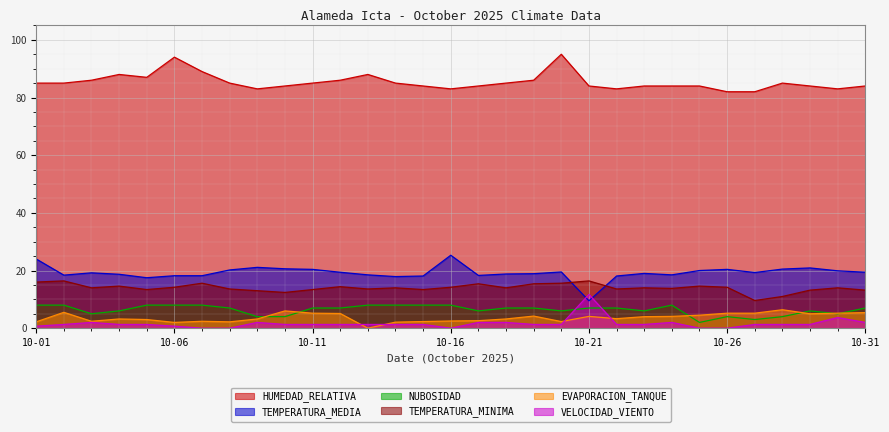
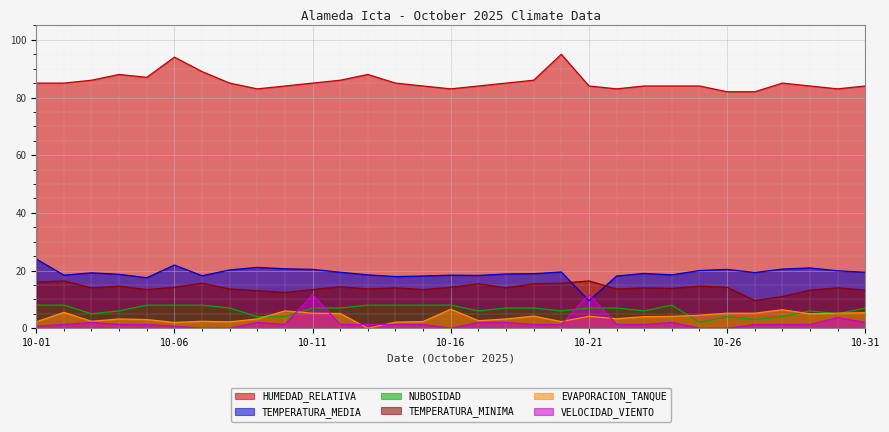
  {
    "TEMPERATURA_MEDIA": {
      "10-01": 24,
-     "10-06": 18,
+     "10-06": 22,
      "10-11": 20,
-     "10-16": 25,
+     "10-16": 18,
      "10-21": 10,
      "10-26": 20,
      "10-31": 19
    },
    "NUBOSIDAD": {
      "10-01": 8,
      "10-06": 8,
      "10-11": 7,
      "10-16": 8,
      "10-21": 7,
      "10-26": 4,
      "10-31": 7
    },
    "EVAPORACION_TANQUE": {
      "10-01": 2,
      "10-06": 2,
      "10-11": 5,
-     "10-16": 3,
+     "10-16": 7,
      "10-21": 4,
      "10-26": 5,
      "10-31": 5
    },
    "VELOCIDAD_VIENTO": {
      "10-01": 1,
      "10-06": 1,
-     "10-11": 1,
+     "10-11": 12,
      "10-16": 0,
      "10-21": 12,
      "10-26": 0,
      "10-31": 2
    }
  }
